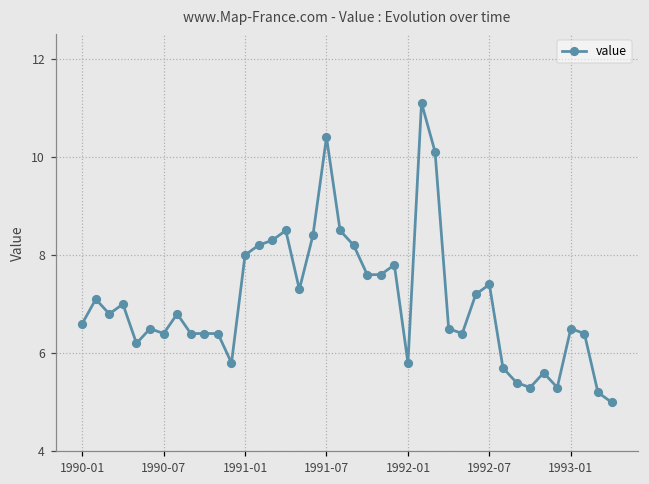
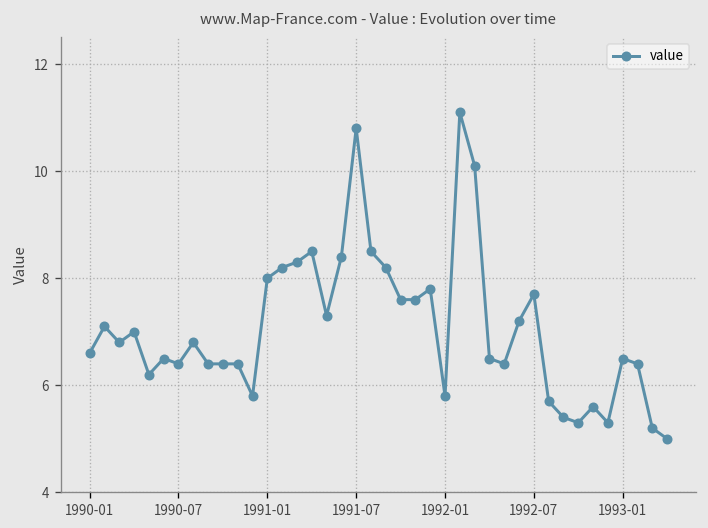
  {
    "1990-01": 6.6,
    "1990-07": 6.4,
    "1991-01": 8.0,
-   "1991-07": 10.4,
+   "1991-07": 10.8,
    "1992-01": 5.8,
-   "1992-07": 7.4,
+   "1992-07": 7.7,
    "1993-01": 6.5
  }
